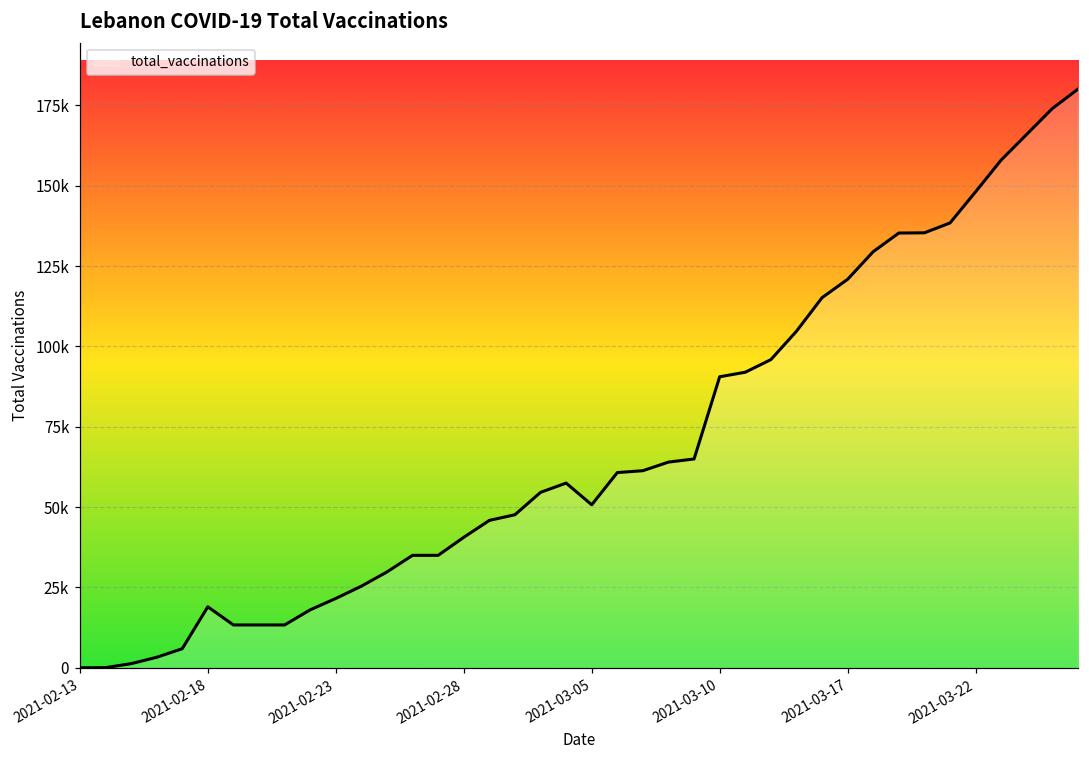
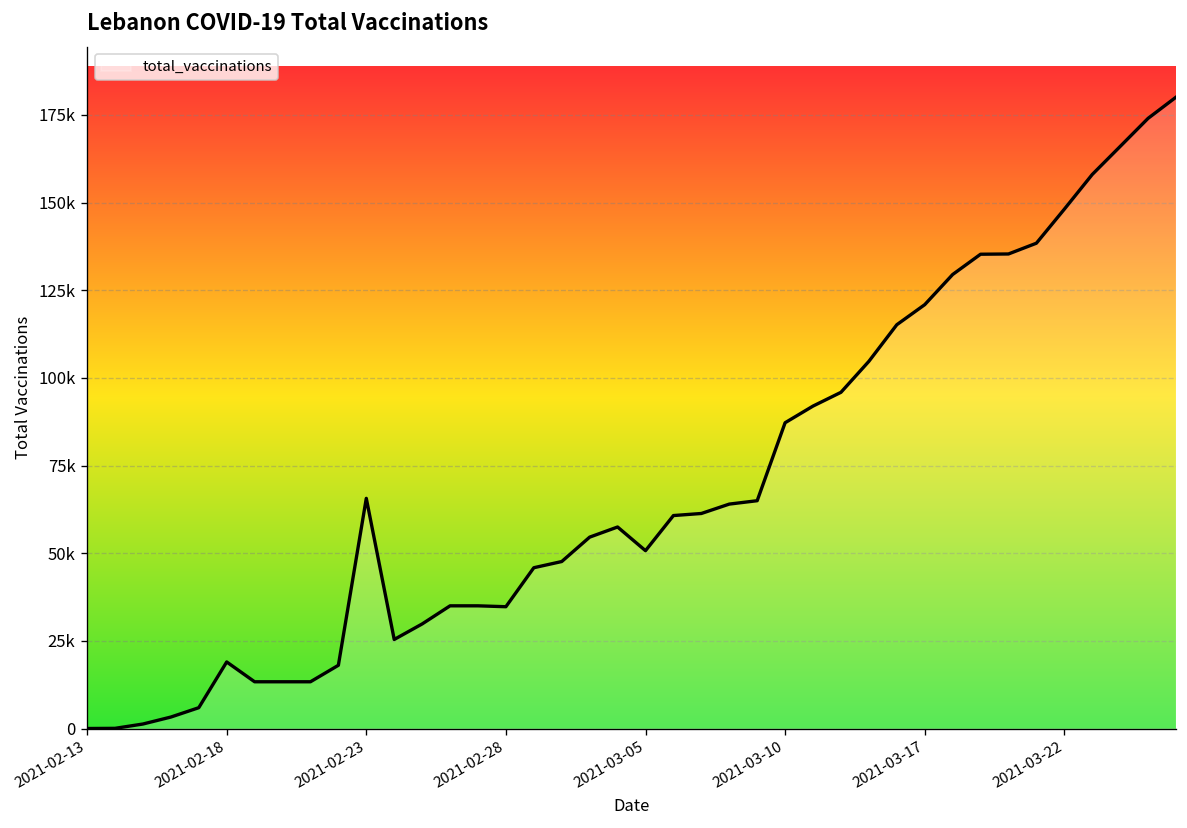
  {
    "2021-02-13": 0,
    "2021-02-18": 19000,
-   "2021-02-23": 22000,
-   "2021-02-28": 41000,
+   "2021-02-23": 66000,
+   "2021-02-28": 35000,
    "2021-03-05": 51000,
-   "2021-03-10": 91000,
+   "2021-03-10": 87000,
    "2021-03-17": 121000,
    "2021-03-22": 148000
  }
